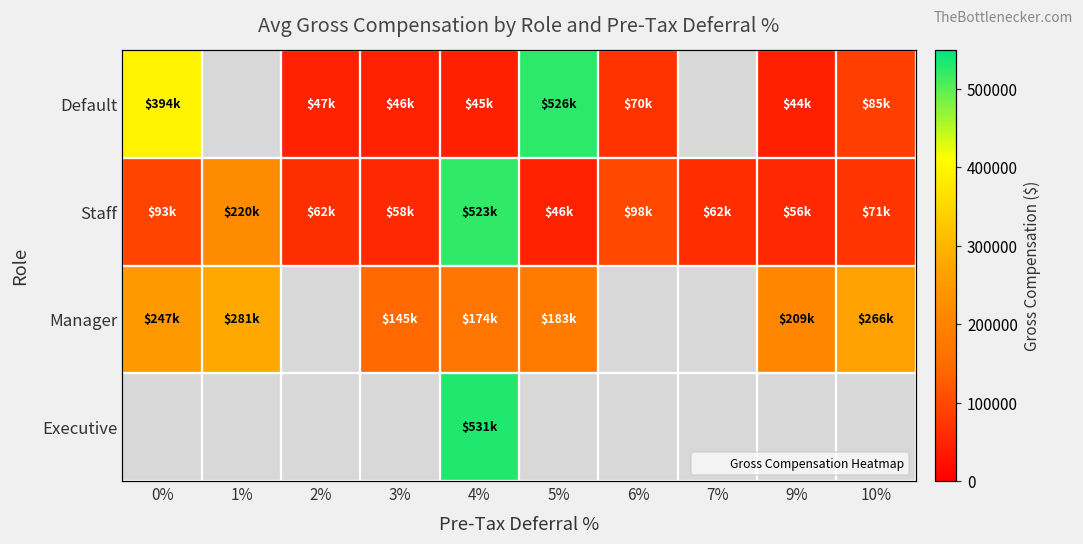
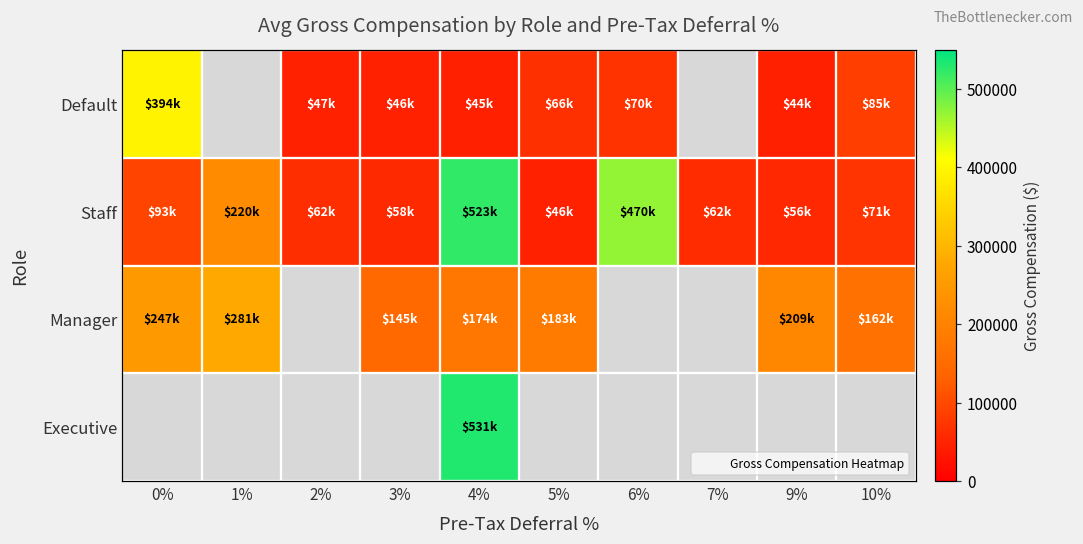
  {
    "Default": {
      "0%": "$394k",
      "2%": "$47k",
      "3%": "$46k",
      "4%": "$45k",
-     "5%": "$526k",
+     "5%": "$66k",
      "6%": "$70k",
      "9%": "$44k",
      "10%": "$85k"
    },
    "Staff": {
      "0%": "$93k",
      "1%": "$220k",
      "2%": "$62k",
      "3%": "$58k",
      "4%": "$523k",
      "5%": "$46k",
-     "6%": "$98k",
+     "6%": "$470k",
      "7%": "$62k",
      "9%": "$56k",
      "10%": "$71k"
    },
    "Manager": {
      "0%": "$247k",
      "1%": "$281k",
      "3%": "$145k",
      "4%": "$174k",
      "5%": "$183k",
      "9%": "$209k",
-     "10%": "$266k"
+     "10%": "$162k"
    },
    "Executive": {
      "4%": "$531k"
    }
  }
